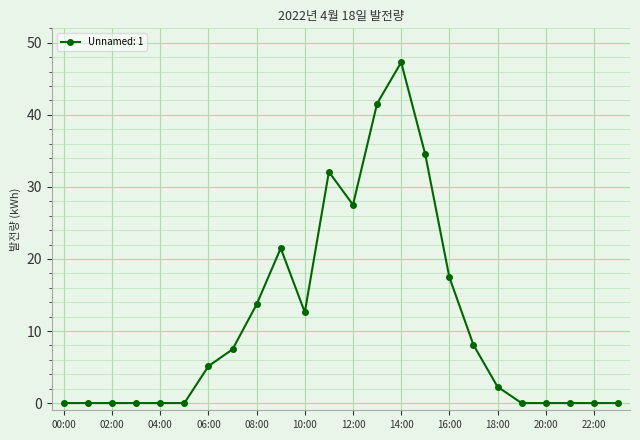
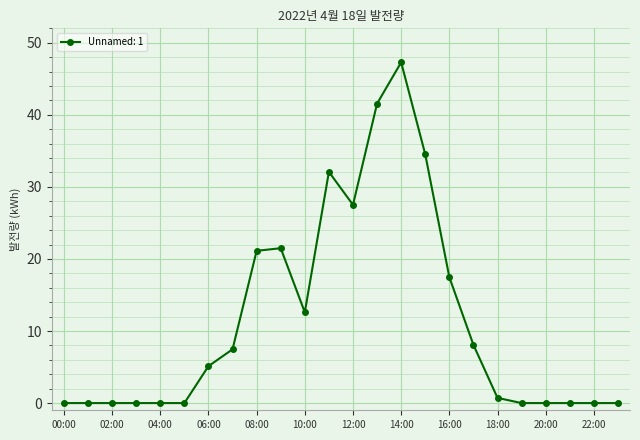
  {
    "00:00": 0,
    "02:00": 0,
    "04:00": 0,
    "06:00": 5,
-   "08:00": 14,
+   "08:00": 21,
    "10:00": 13,
    "12:00": 28,
    "14:00": 47,
    "16:00": 17,
-   "18:00": 2,
+   "18:00": 1,
    "20:00": 0,
    "22:00": 0
  }
